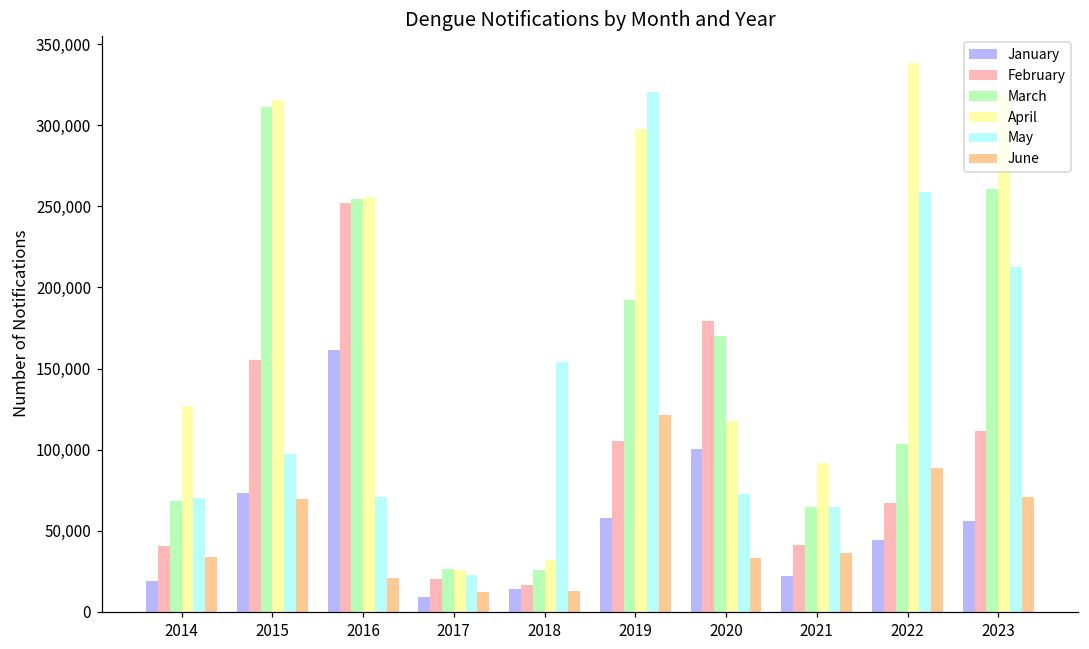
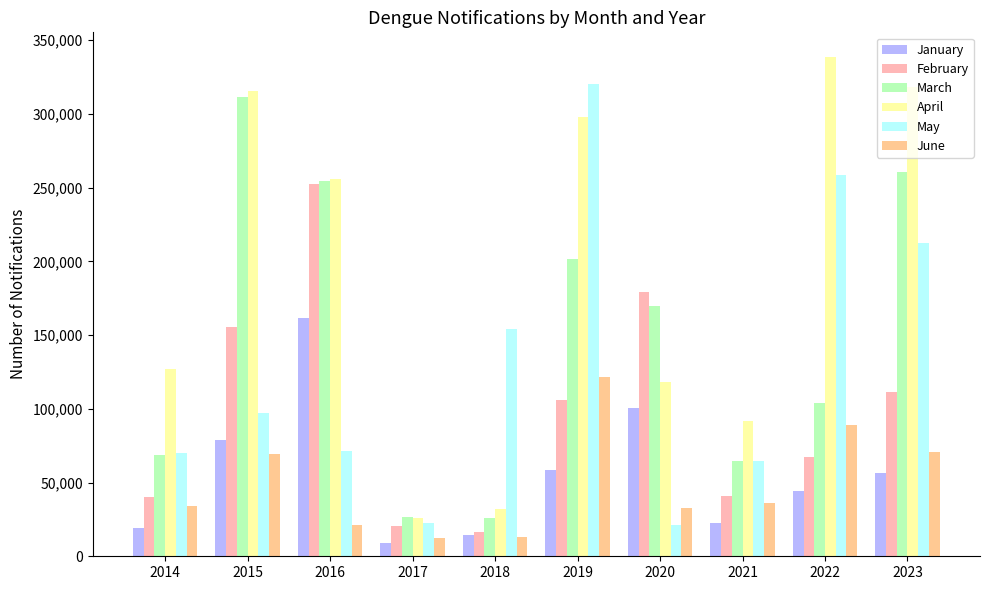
  {
    "January": {
      "2014": "19,000",
-     "2015": "73,000",
+     "2015": "79,000",
      "2016": "162,000",
      "2017": "9,000",
      "2018": "14,000",
      "2019": "58,000",
      "2020": "100,000",
      "2021": "22,000",
      "2022": "44,000",
      "2023": "56,000"
    },
    "March": {
      "2014": "69,000",
      "2015": "311,000",
      "2016": "255,000",
      "2017": "27,000",
      "2018": "26,000",
-     "2019": "192,000",
+     "2019": "201,000",
      "2020": "170,000",
      "2021": "65,000",
      "2022": "104,000",
      "2023": "261,000"
    },
    "April": {
      "2014": "127,000",
      "2015": "315,000",
      "2016": "256,000",
      "2017": "26,000",
      "2018": "32,000",
      "2019": "298,000",
      "2020": "118,000",
      "2021": "92,000",
      "2022": "338,000"
    },
    "May": {
      "2014": "70,000",
      "2015": "97,000",
      "2016": "71,000",
      "2017": "22,000",
      "2018": "154,000",
      "2019": "320,000",
-     "2020": "73,000",
+     "2020": "21,000",
      "2021": "65,000",
      "2022": "259,000",
      "2023": "213,000"
    }
  }
